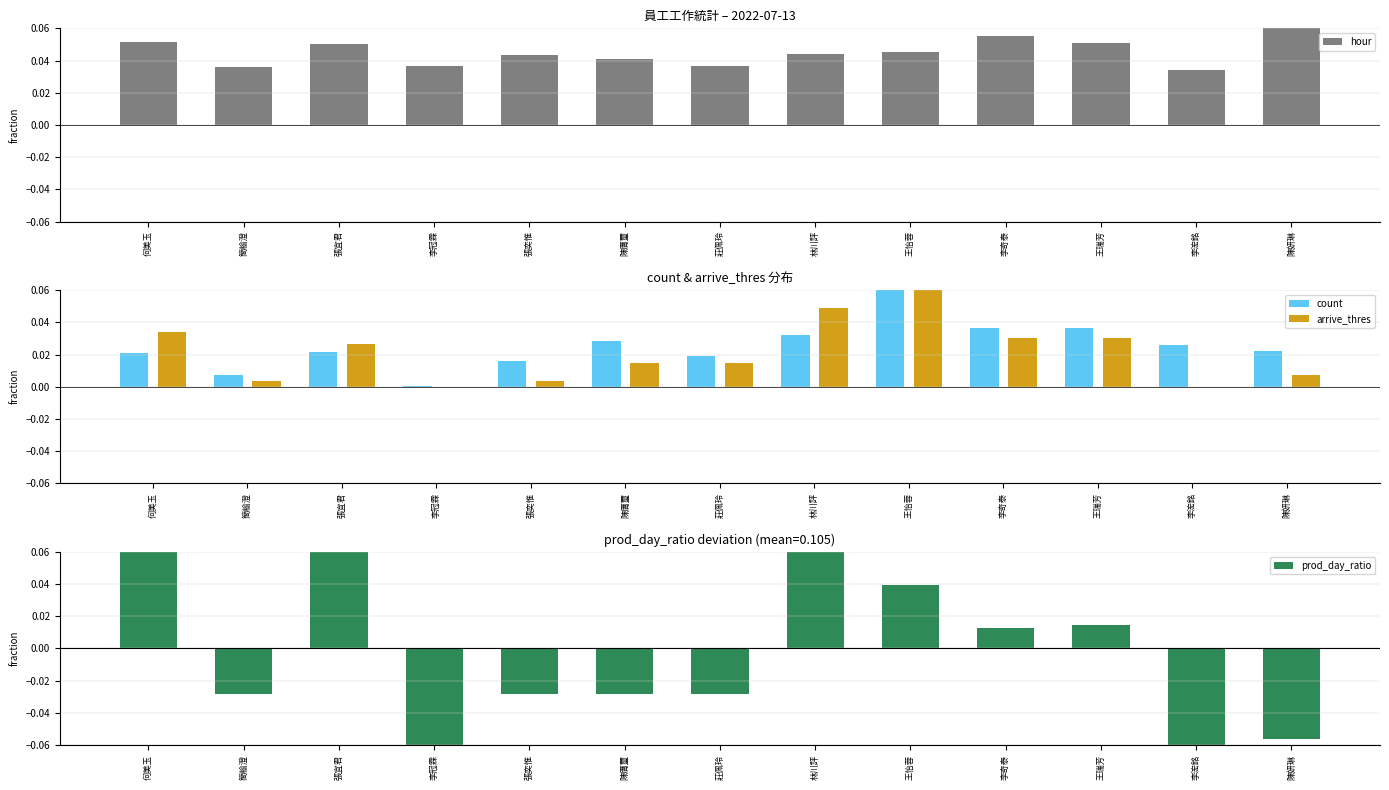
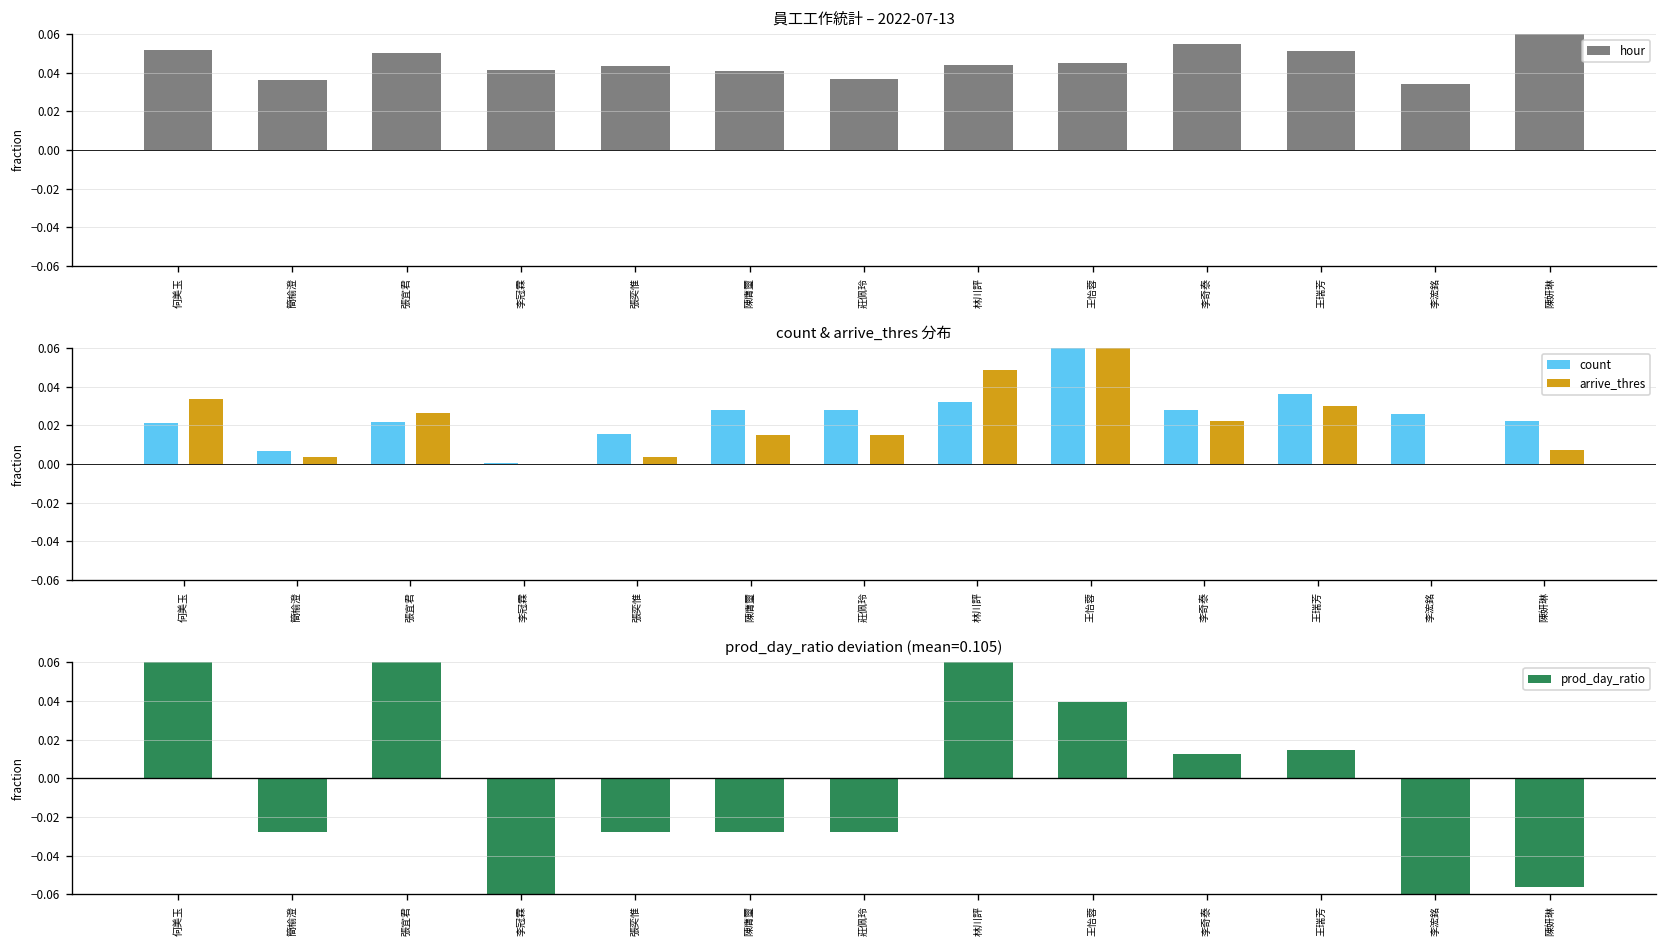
  {
    "員工工作統計 – 2022-07-13": {
      "何美玉": 0.052,
      "簡榆澄": 0.036,
      "張宜君": 0.050,
-     "李冠霖": 0.036,
+     "李冠霖": 0.041,
      "張奕惟": 0.043,
      "陳膺璽": 0.041,
      "莊佩玲": 0.037,
      "林川評": 0.044,
      "王怡蓉": 0.045,
      "李奇泰": 0.055,
      "王瑞芳": 0.051,
      "李浤銘": 0.034,
      "陳妍琳": 0.060
    },
    "count & arrive_thres 分布": {
      "count": {
        "何美玉": 0.021,
        "簡榆澄": 0.007,
        "張宜君": 0.022,
        "張奕惟": 0.016,
        "陳膺璽": 0.028,
-       "莊佩玲": 0.019,
+       "莊佩玲": 0.028,
        "林川評": 0.032,
        "王怡蓉": 0.060,
-       "李奇泰": 0.037,
+       "李奇泰": 0.028,
        "王瑞芳": 0.036,
        "李浤銘": 0.026,
        "陳妍琳": 0.022
      },
      "arrive_thres": {
        "何美玉": 0.034,
        "簡榆澄": 0.004,
        "張宜君": 0.026,
        "李冠霖": 0.000,
        "張奕惟": 0.004,
        "陳膺璽": 0.015,
        "莊佩玲": 0.015,
        "林川評": 0.049,
        "王怡蓉": 0.060,
-       "李奇泰": 0.030,
+       "李奇泰": 0.023,
        "王瑞芳": 0.030,
        "李浤銘": 0.000,
        "陳妍琳": 0.008
      }
    },
    "prod_day_ratio deviation (mean=0.105)": {
      "簡榆澄": -0.028,
      "張奕惟": -0.028,
      "陳膺璽": -0.028,
      "莊佩玲": -0.028,
      "王怡蓉": 0.039,
      "李奇泰": 0.013,
      "王瑞芳": 0.014,
      "陳妍琳": -0.056
    }
  }
